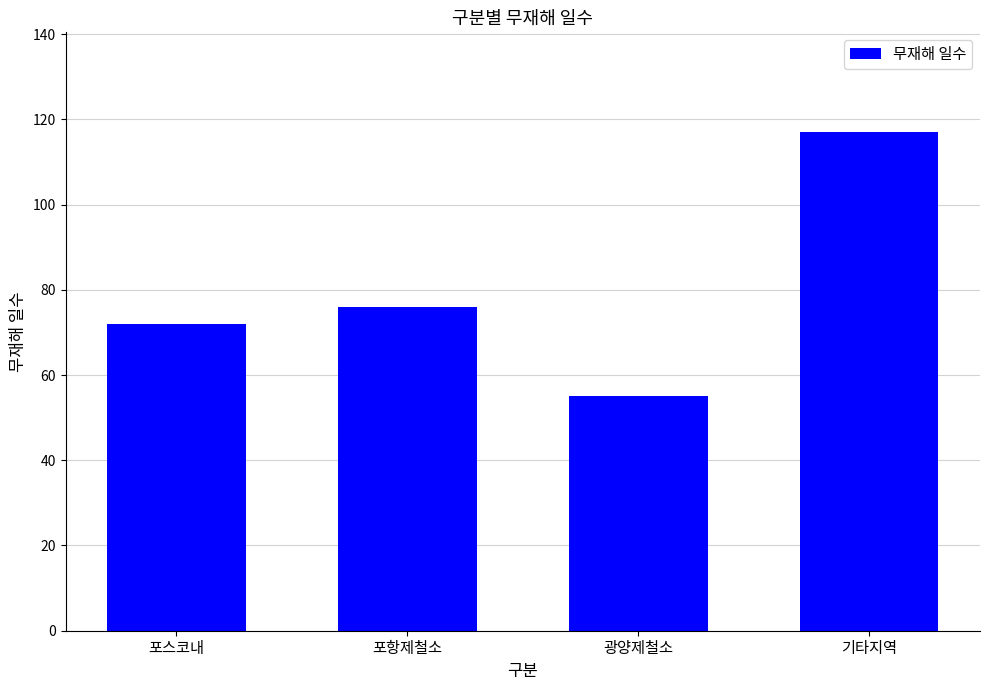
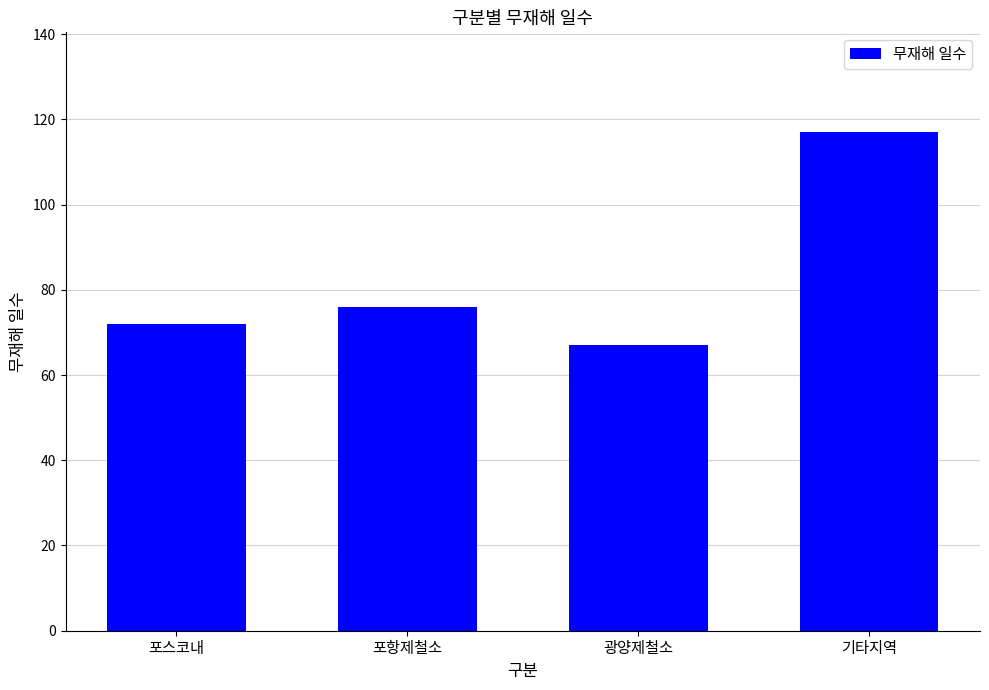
  {
    "포스코내": 72,
    "포항제철소": 76,
-   "광양제철소": 55,
+   "광양제철소": 67,
    "기타지역": 117
  }
